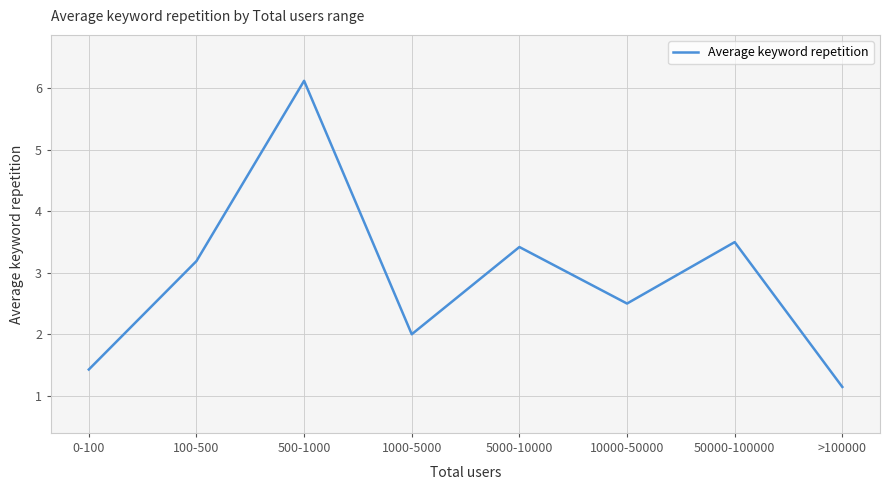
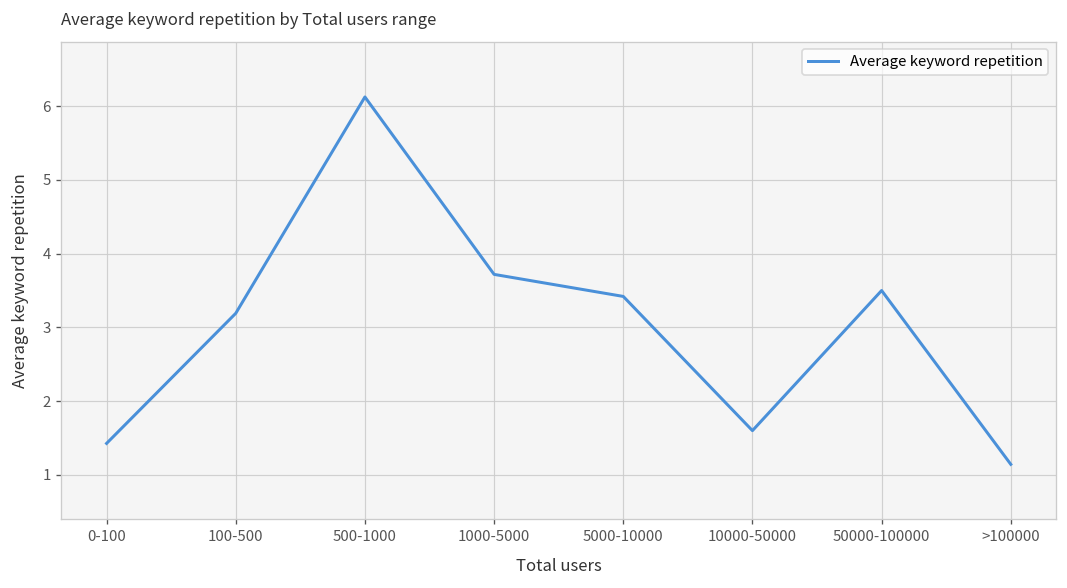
  {
    "0-100": 1.4,
    "100-500": 3.2,
    "500-1000": 6.1,
-   "1000-5000": 2.0,
+   "1000-5000": 3.7,
    "5000-10000": 3.4,
-   "10000-50000": 2.5,
+   "10000-50000": 1.6,
    "50000-100000": 3.5,
    ">100000": 1.1
  }
